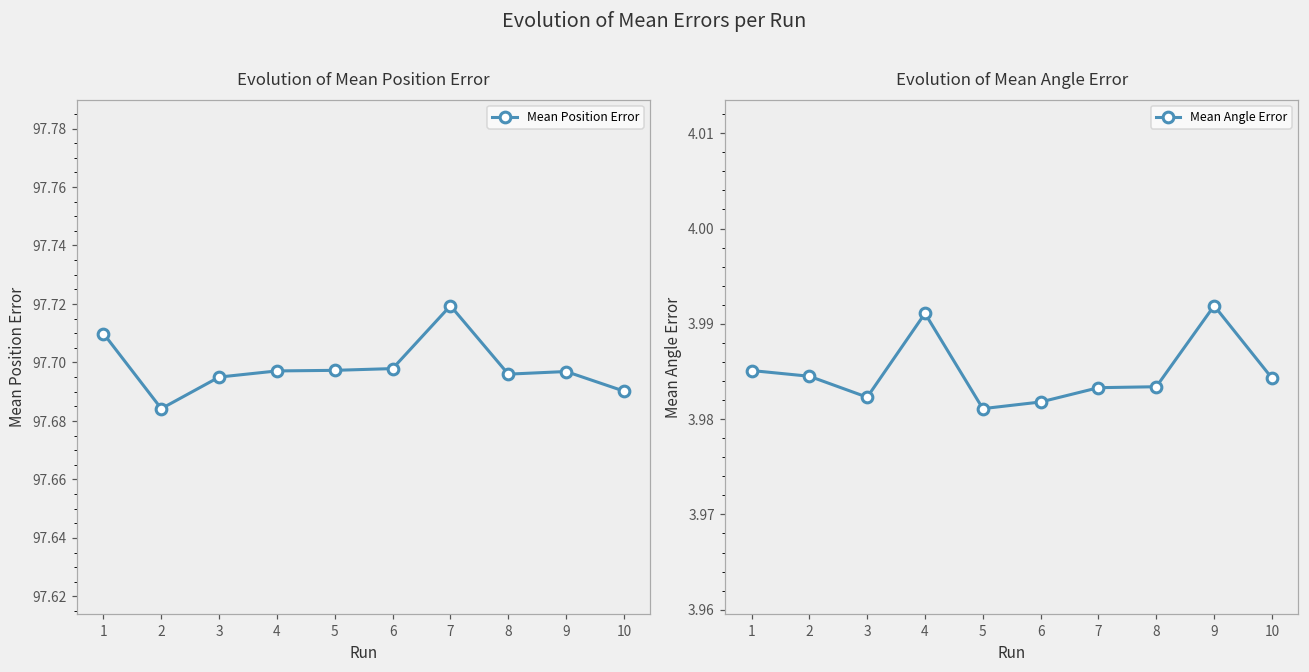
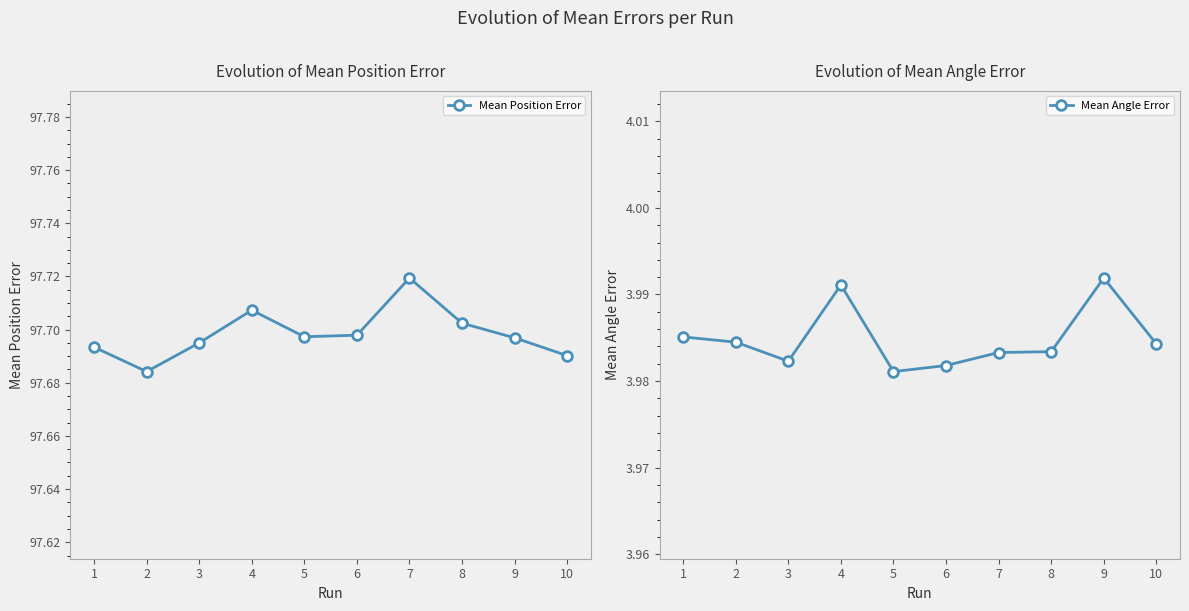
  {
    "Evolution of Mean Position Error": {
-     "1": 97.710,
+     "1": 97.693,
      "2": 97.684,
      "3": 97.695,
-     "4": 97.697,
+     "4": 97.707,
      "5": 97.697,
      "6": 97.698,
      "7": 97.719,
-     "8": 97.696,
+     "8": 97.702,
      "9": 97.697,
      "10": 97.690
    },
    "Evolution of Mean Angle Error": {
      "1": 3.985,
      "2": 3.985,
      "3": 3.982,
      "4": 3.991,
      "5": 3.981,
      "6": 3.982,
      "7": 3.983,
      "8": 3.983,
      "9": 3.992,
      "10": 3.984
    }
  }
